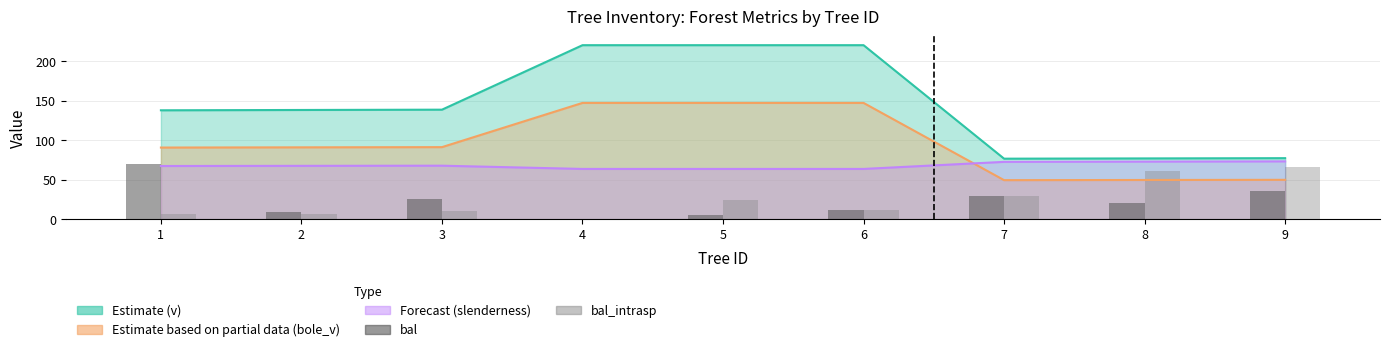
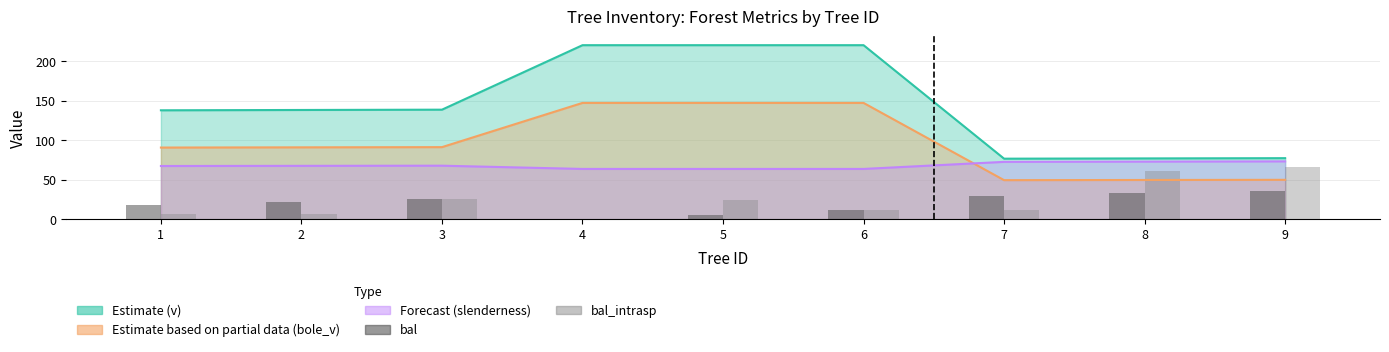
  {
    "bal": {
-     "1": 70,
-     "2": 10,
+     "1": 20,
+     "2": 20,
      "3": 30,
      "4": 0,
      "5": 10,
      "6": 10,
      "7": 30,
-     "8": 20,
+     "8": 30,
      "9": 40
    },
    "bal_intrasp": {
      "1": 10,
      "2": 10,
-     "3": 10,
+     "3": 30,
      "4": 0,
      "5": 20,
      "6": 10,
-     "7": 30,
+     "7": 10,
      "8": 60,
      "9": 70
    }
  }
